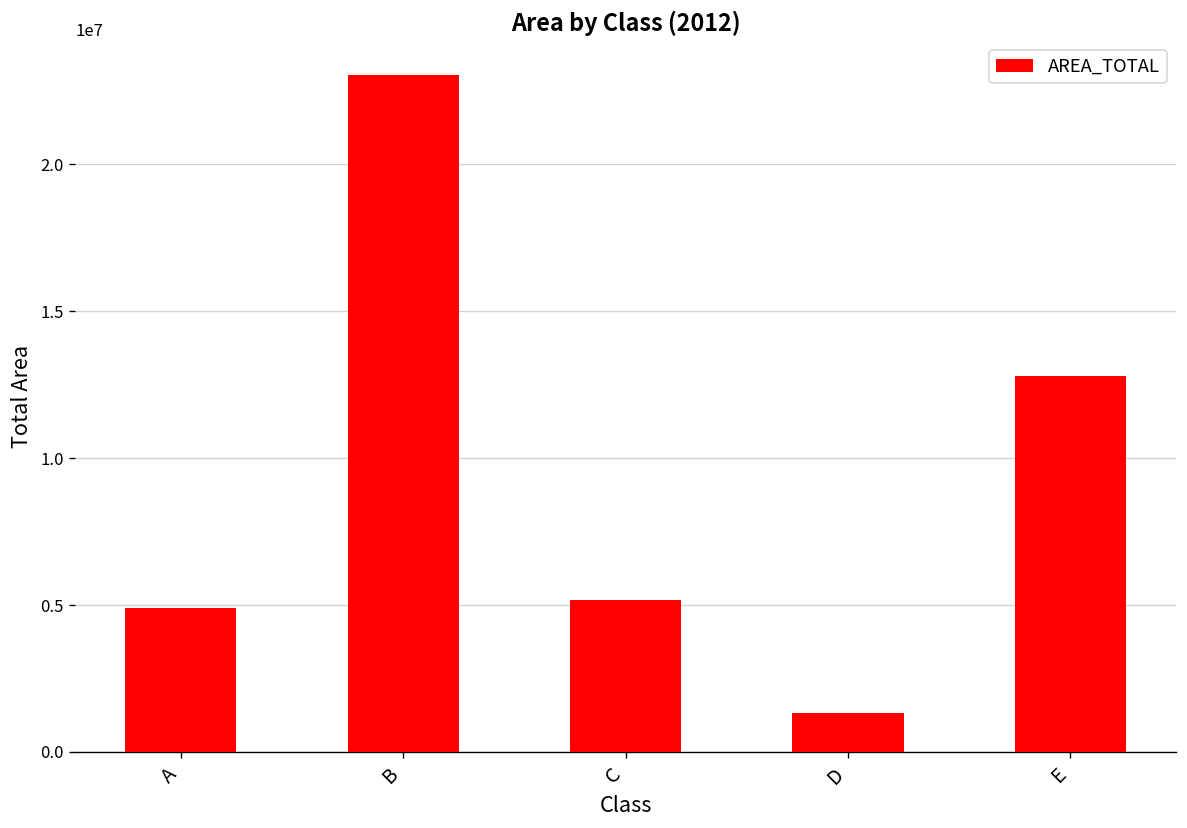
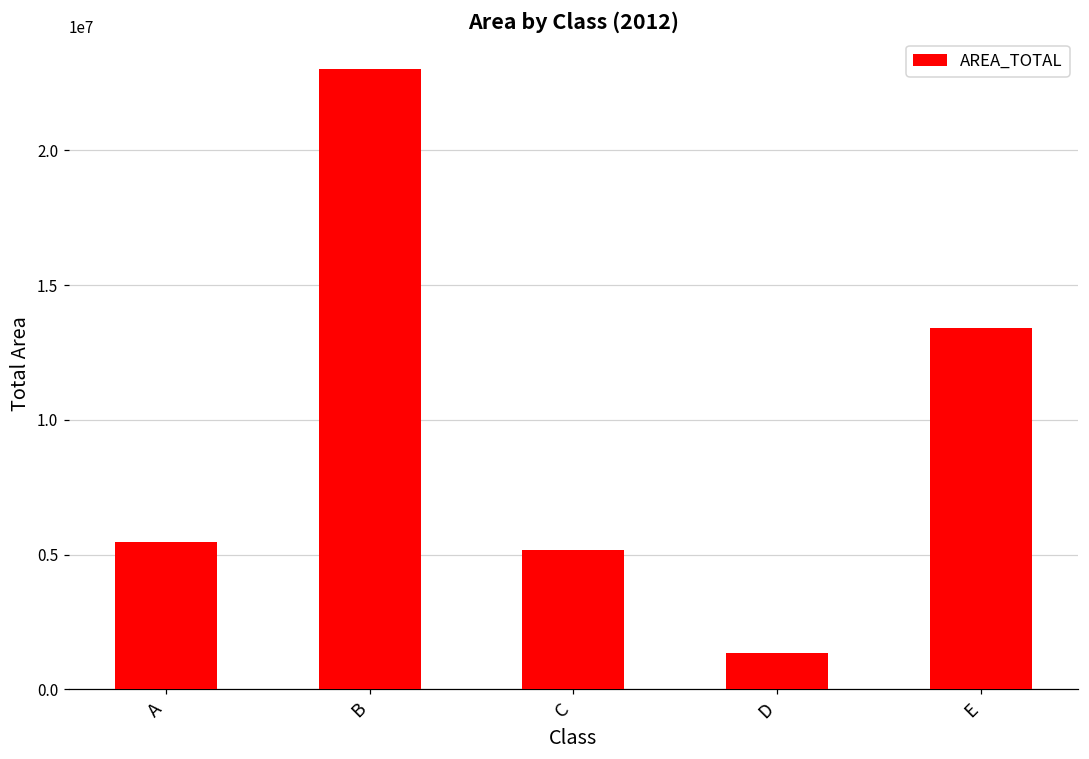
  {
-   "A": 4900000,
+   "A": 5500000,
    "B": 23000000,
    "C": 5200000,
    "D": 1300000,
-   "E": 12800000
+   "E": 13400000
  }
